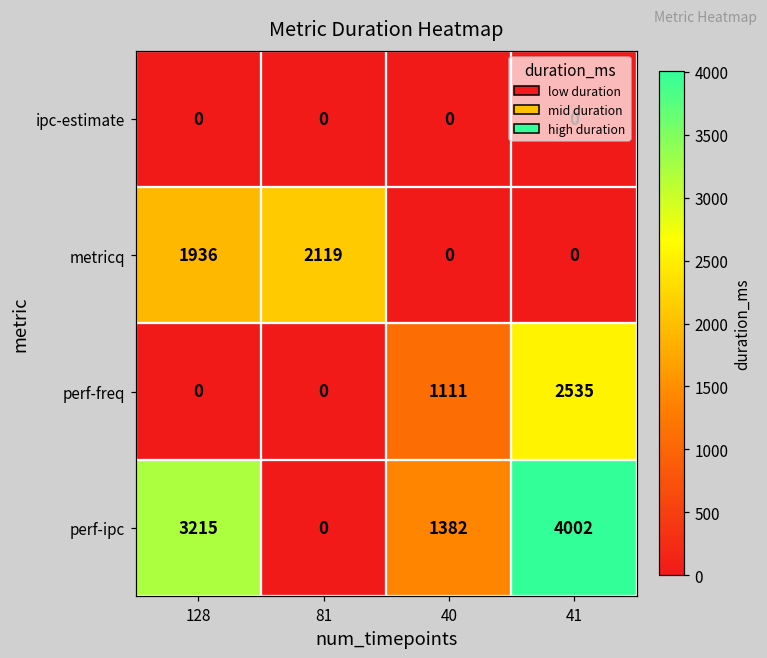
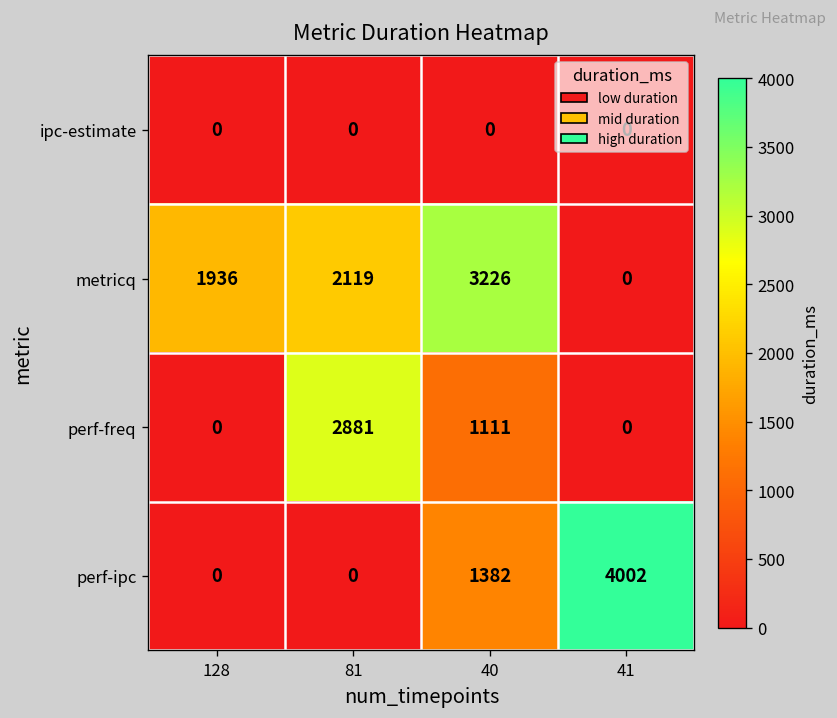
  {
    "ipc-estimate": {
      "128": 0,
      "81": 0,
      "40": 0
    },
    "metricq": {
      "128": 1936,
      "81": 2119,
-     "40": 0,
+     "40": 3226,
      "41": 0
    },
    "perf-freq": {
      "128": 0,
-     "81": 0,
+     "81": 2881,
      "40": 1111,
-     "41": 2535
+     "41": 0
    },
    "perf-ipc": {
-     "128": 3215,
+     "128": 0,
      "81": 0,
      "40": 1382,
      "41": 4002
    }
  }
